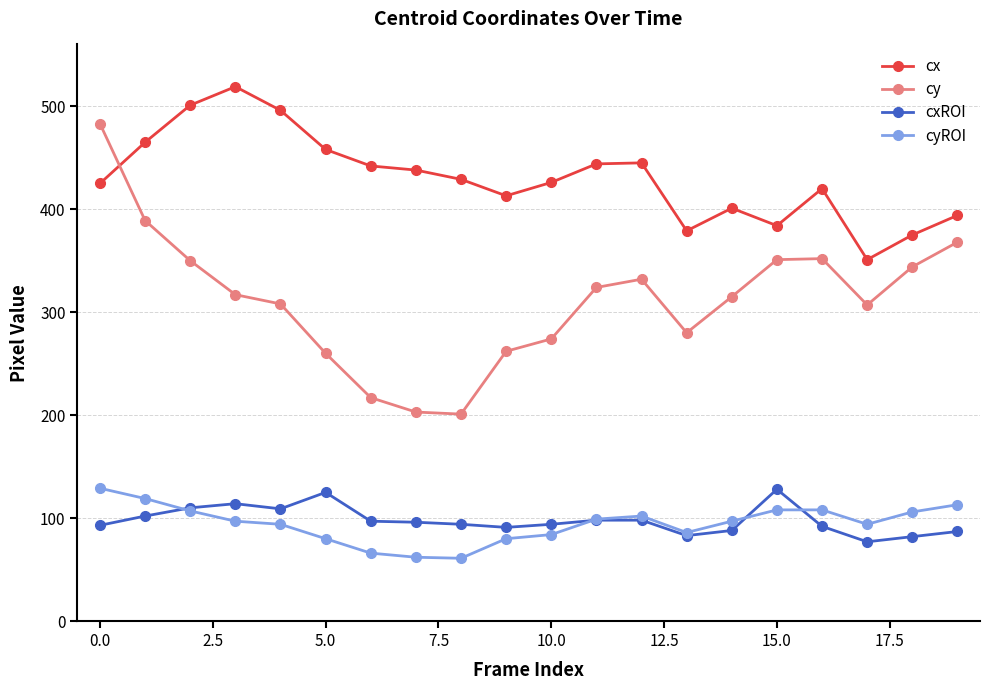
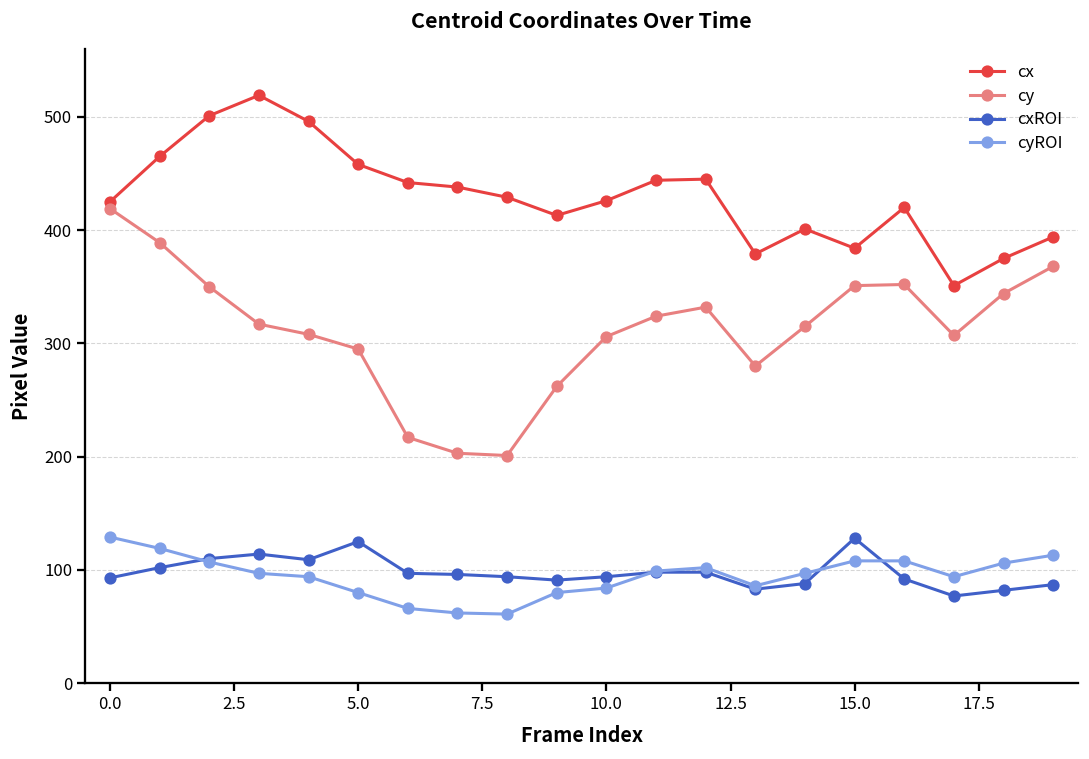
  {
    "cx": {
      "0.0": 425,
      "5.0": 458,
      "10.0": 426,
      "15.0": 384
    },
    "cy": {
-     "0.0": 483,
-     "5.0": 260,
-     "10.0": 274,
+     "0.0": 419,
+     "5.0": 295,
+     "10.0": 306,
      "15.0": 351
    },
    "cxROI": {
      "0.0": 93,
      "5.0": 125,
      "10.0": 94,
      "15.0": 128
    },
    "cyROI": {
      "0.0": 129,
      "5.0": 80,
      "10.0": 84,
      "15.0": 108
    }
  }
